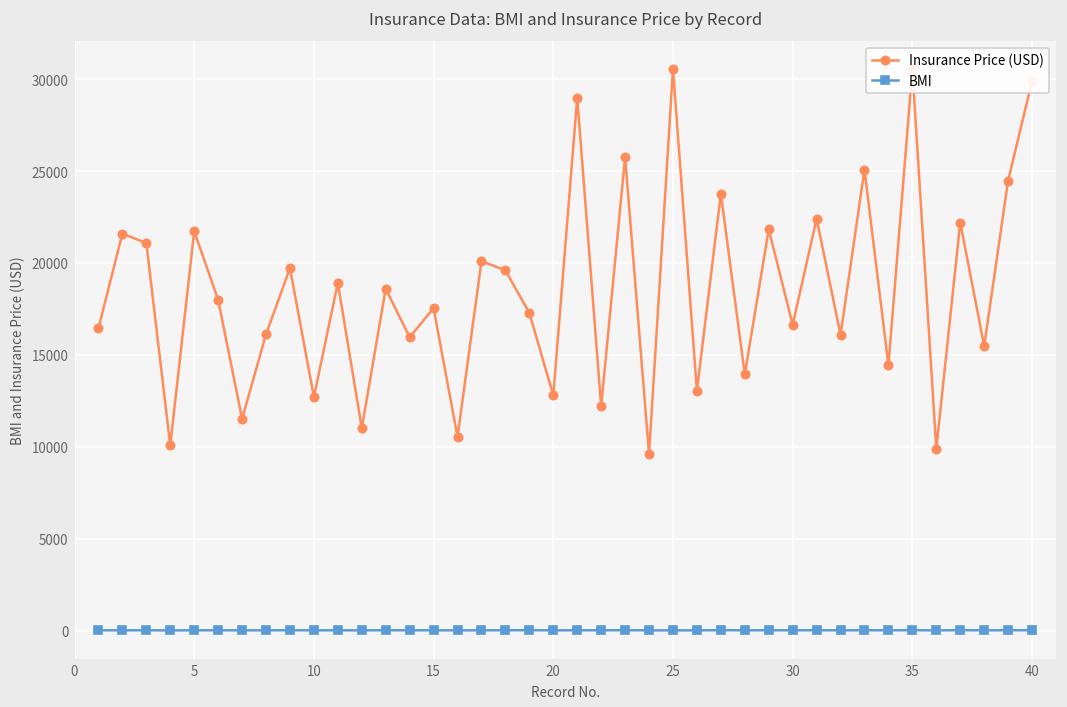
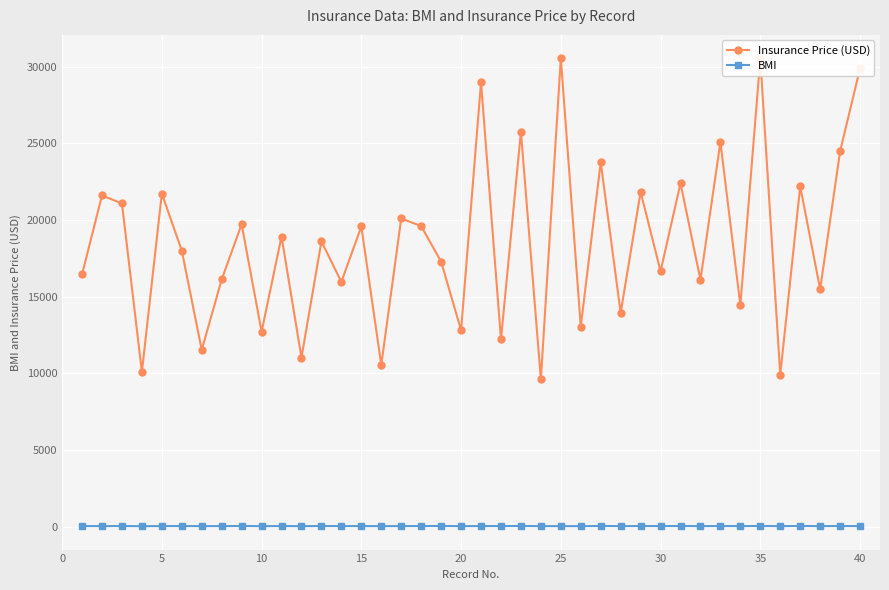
  {
    "Insurance Price (USD)": {
      "5": 21700,
      "10": 12700,
-     "15": 17600,
+     "15": 19600,
      "20": 12800,
      "25": 30600,
      "30": 16600
    },
    "BMI": {
      "5": 0,
      "10": 0,
      "15": 0,
      "20": 0,
      "25": 0,
      "30": 0,
      "35": 0,
      "40": 0
    }
  }
